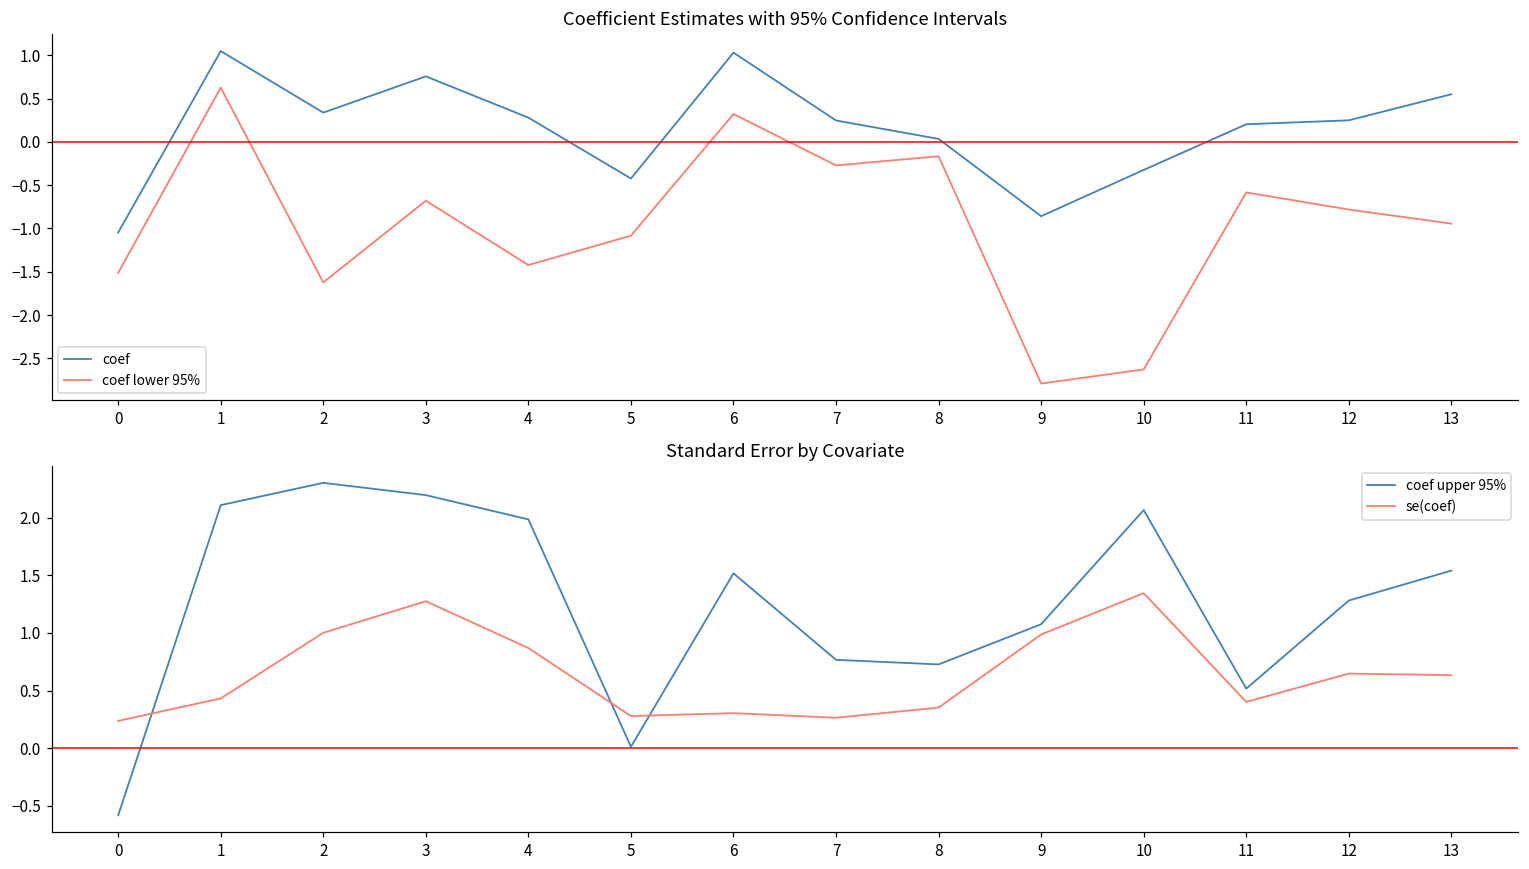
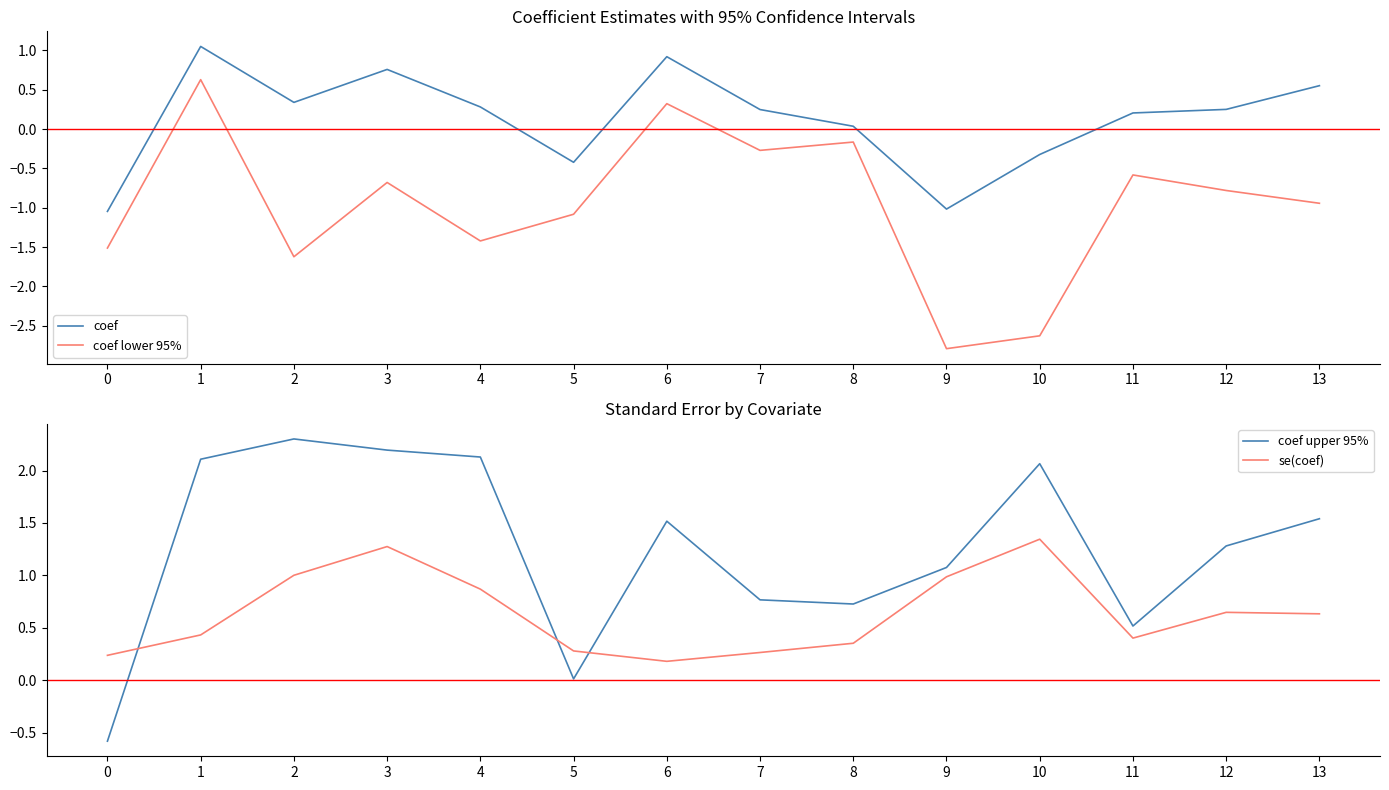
  {
    "Coefficient Estimates with 95% Confidence Intervals": {
      "coef": {
        "0": -1.0,
        "1": 1.1,
        "2": 0.3,
        "3": 0.8,
        "4": 0.3,
        "5": -0.4,
-       "6": 1.0,
+       "6": 0.9,
        "7": 0.2,
        "8": 0.0,
-       "9": -0.9,
+       "9": -1.0,
        "10": -0.3,
        "11": 0.2,
        "12": 0.2,
        "13": 0.6
      },
      "coef lower 95%": {
        "0": -1.5,
        "1": 0.6,
        "2": -1.6,
        "3": -0.7,
        "4": -1.4,
        "5": -1.1,
        "6": 0.3,
        "7": -0.3,
        "8": -0.2,
        "9": -2.8,
        "10": -2.6,
        "11": -0.6,
        "12": -0.8,
        "13": -0.9
      }
    },
    "Standard Error by Covariate": {
      "coef upper 95%": {
        "0": -0.58,
        "1": 2.11,
        "2": 2.30,
        "3": 2.19,
-       "4": 1.98,
+       "4": 2.13,
        "5": 0.01,
        "6": 1.52,
        "7": 0.77,
        "8": 0.73,
        "9": 1.08,
        "10": 2.07,
        "11": 0.52,
        "12": 1.28,
        "13": 1.54
      },
      "se(coef)": {
        "0": 0.24,
        "1": 0.43,
        "2": 1.00,
        "3": 1.28,
        "4": 0.87,
        "5": 0.28,
-       "6": 0.30,
+       "6": 0.18,
        "7": 0.26,
        "8": 0.35,
        "9": 0.99,
        "10": 1.35,
        "11": 0.40,
        "12": 0.65,
        "13": 0.63
      }
    }
  }
